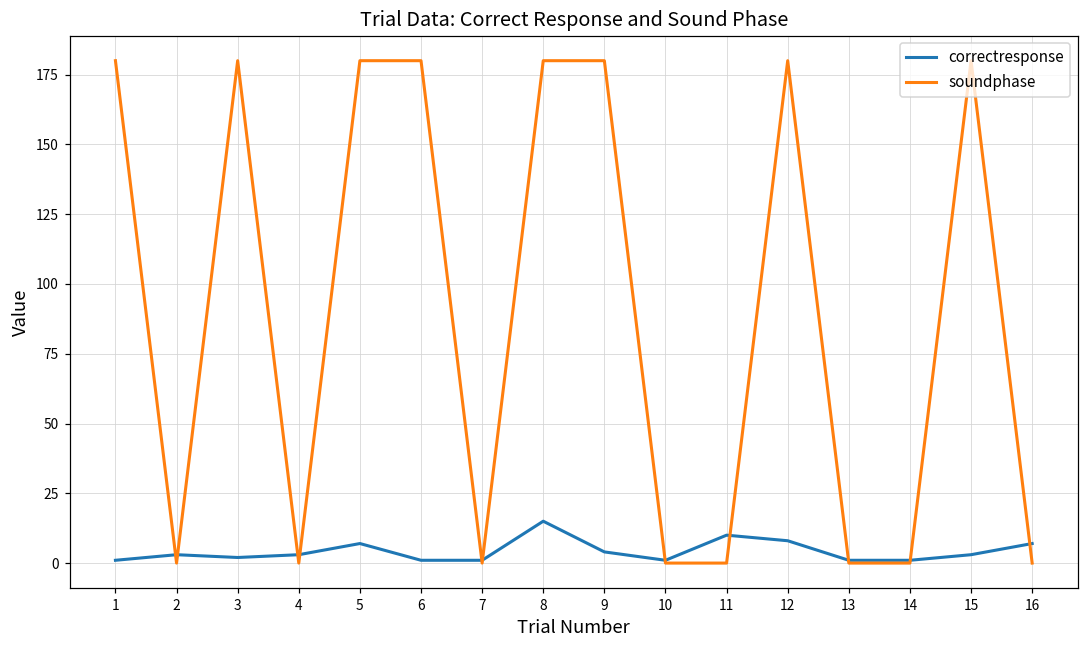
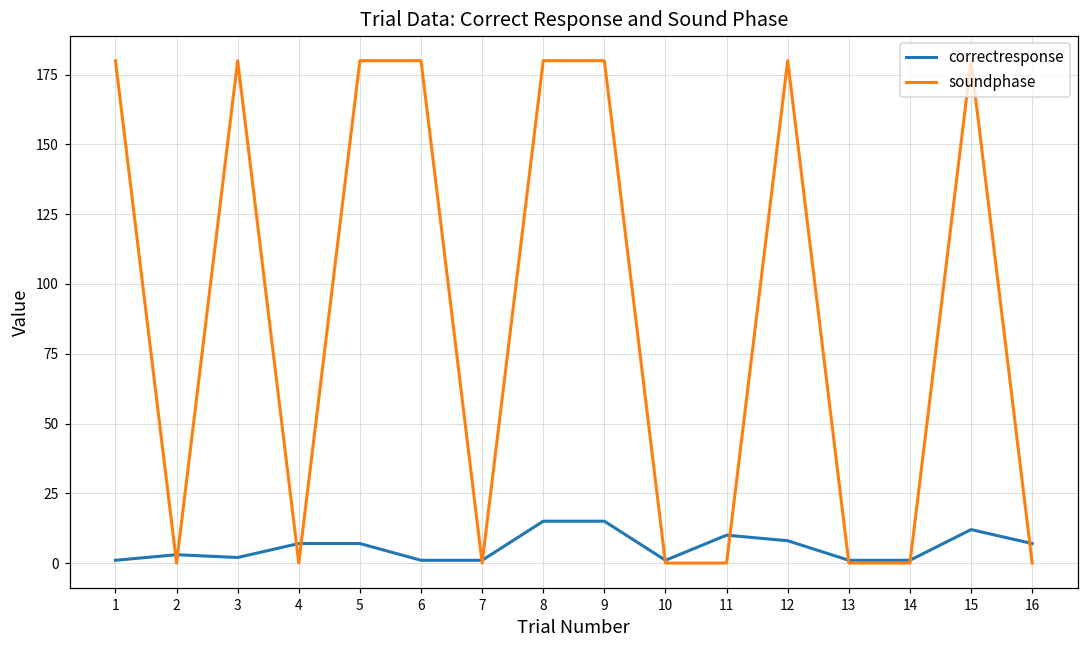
  {
    "correctresponse": {
      "1": 1,
      "2": 3,
      "3": 2,
-     "4": 3,
+     "4": 7,
      "5": 7,
      "6": 1,
      "7": 1,
      "8": 15,
-     "9": 4,
+     "9": 15,
      "10": 1,
      "11": 10,
      "12": 8,
      "13": 1,
      "14": 1,
-     "15": 3,
+     "15": 12,
      "16": 7
    },
    "soundphase": {
      "1": 180,
      "2": 0,
      "3": 180,
      "4": 0,
      "5": 180,
      "6": 180,
      "7": 0,
      "8": 180,
      "9": 180,
      "10": 0,
      "11": 0,
      "12": 180,
      "13": 0,
      "14": 0,
      "16": 0
    }
  }
